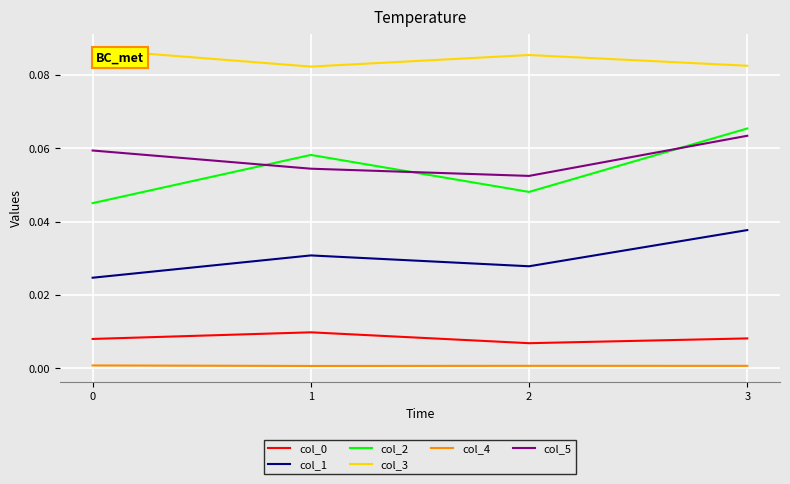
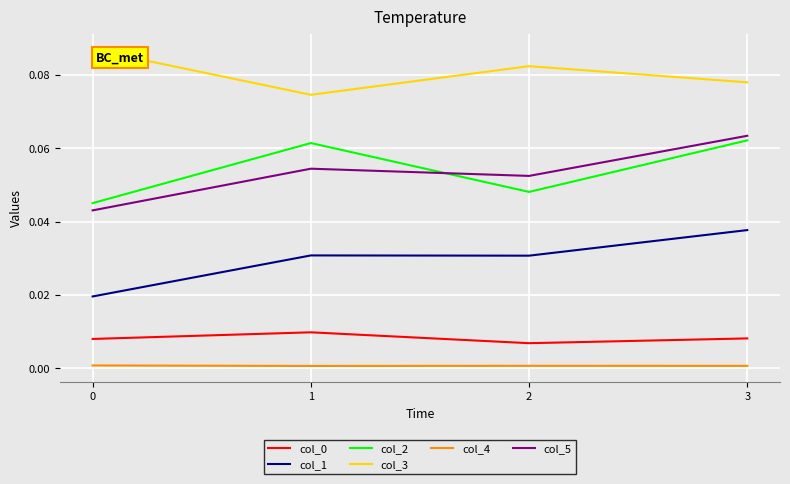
  {
    "col_0": {
      "0": 0.008,
      "1": 0.010,
      "2": 0.007,
      "3": 0.008
    },
    "col_1": {
-     "0": 0.025,
+     "0": 0.020,
      "1": 0.031,
-     "2": 0.028,
+     "2": 0.031,
      "3": 0.038
    },
    "col_2": {
      "0": 0.045,
-     "1": 0.058,
+     "1": 0.061,
      "2": 0.048,
-     "3": 0.065
+     "3": 0.062
    },
    "col_3": {
-     "1": 0.082,
-     "2": 0.085,
-     "3": 0.082
+     "1": 0.075,
+     "2": 0.082,
+     "3": 0.078
    },
    "col_4": {
      "0": 0.001,
      "1": 0.001,
      "2": 0.001,
      "3": 0.001
    },
    "col_5": {
-     "0": 0.059,
+     "0": 0.043,
      "1": 0.054,
      "2": 0.052,
      "3": 0.063
    }
  }
